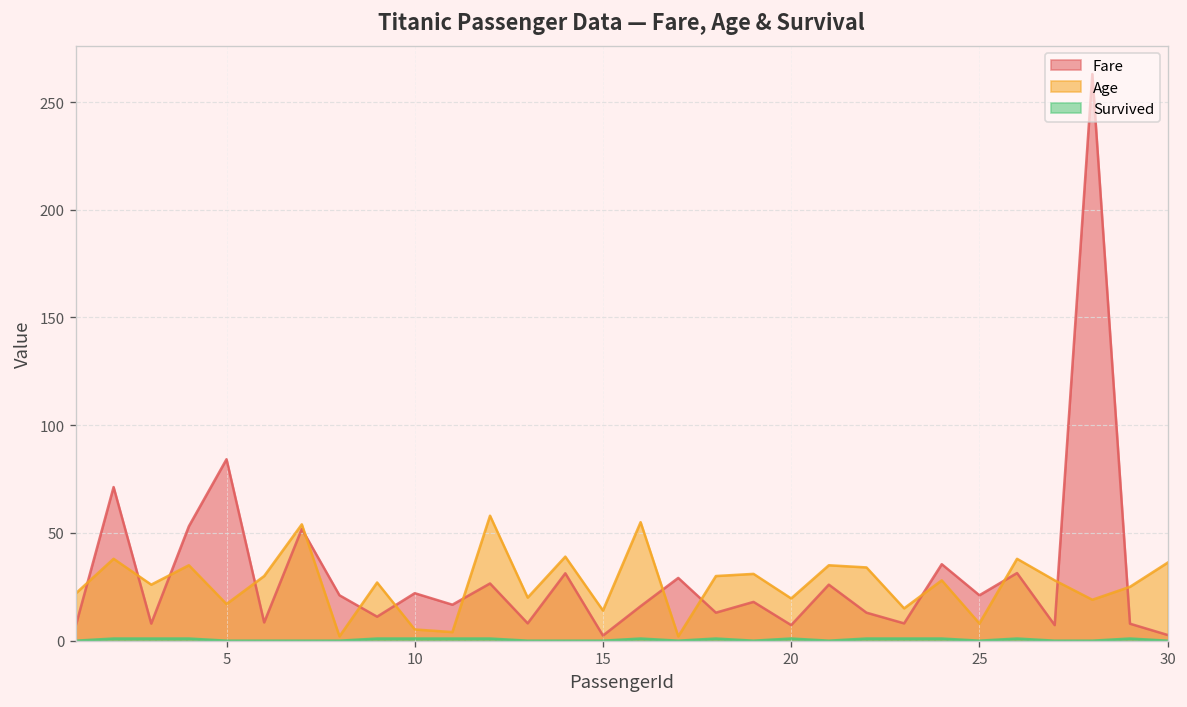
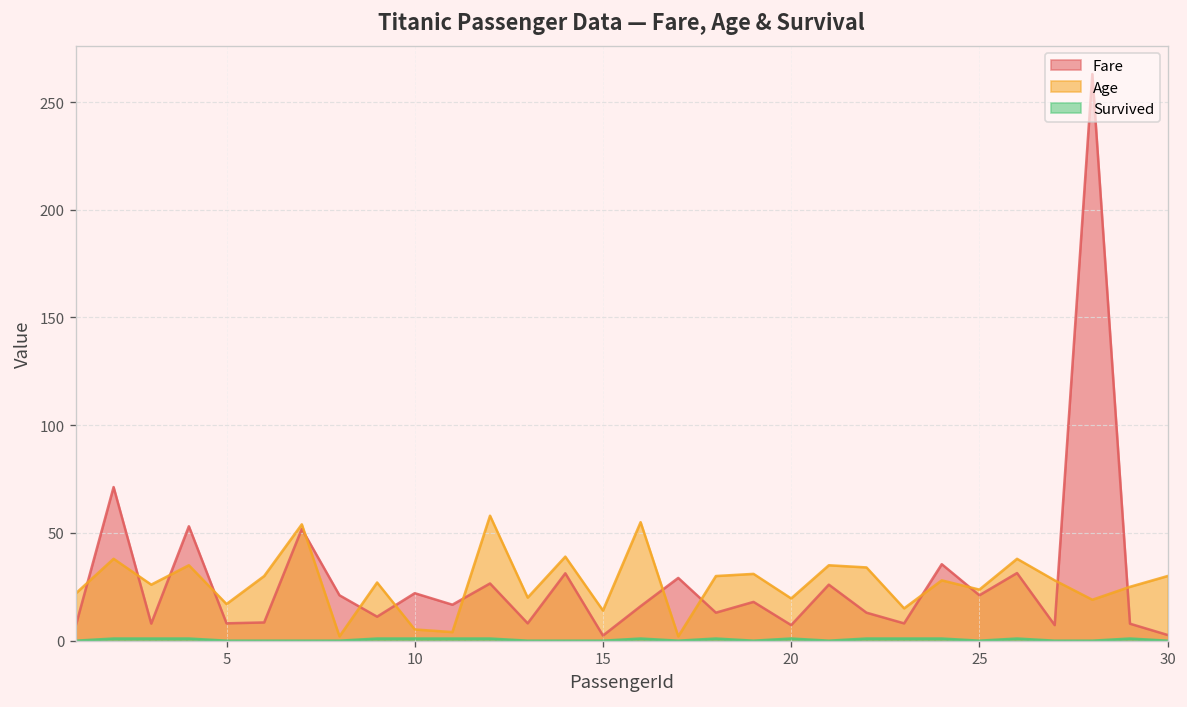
  {
    "Fare": {
-     "5": 84,
+     "5": 8,
      "10": 22,
      "15": 2,
      "20": 7,
      "25": 21,
      "30": 3
    },
    "Age": {
      "5": 17,
      "10": 5,
      "15": 14,
      "20": 20,
-     "25": 8,
-     "30": 36
+     "25": 24,
+     "30": 30
    },
    "Survived": {
      "5": 0,
      "10": 1,
      "15": 0,
      "20": 1,
      "25": 0,
      "30": 0
    }
  }
